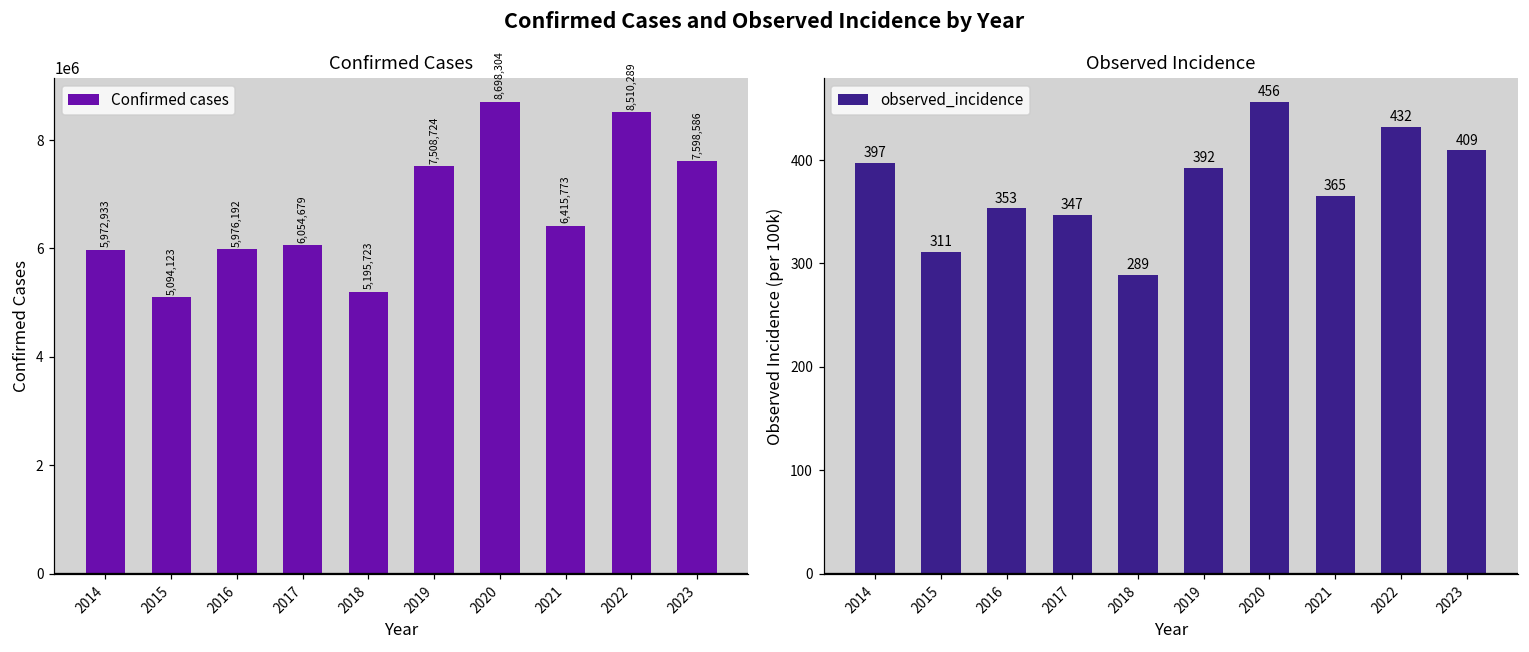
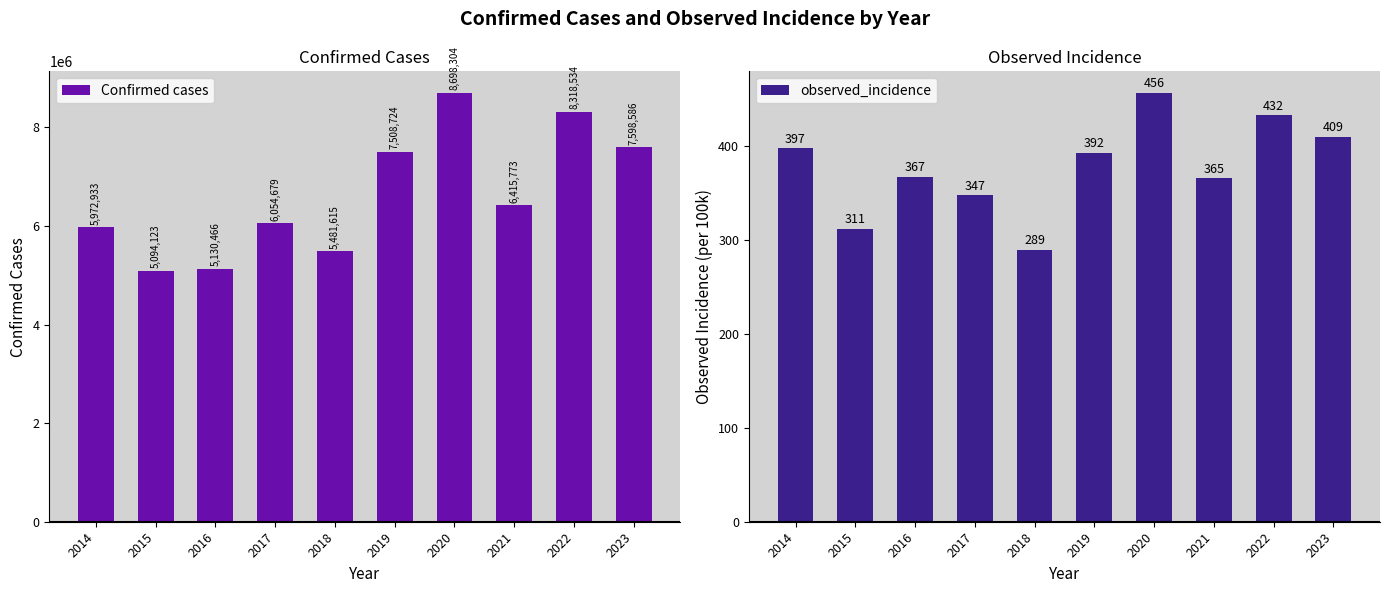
  {
    "Confirmed Cases": {
      "2014": "5,972,933",
      "2015": "5,094,123",
-     "2016": "5,976,192",
+     "2016": "5,130,466",
      "2017": "6,054,679",
-     "2018": "5,195,723",
+     "2018": "5,481,615",
      "2019": "7,508,724",
      "2020": "8,698,304",
      "2021": "6,415,773",
-     "2022": "8,510,289",
+     "2022": "8,318,534",
      "2023": "7,598,586"
    },
    "Observed Incidence": {
      "2014": "397",
      "2015": "311",
-     "2016": "353",
+     "2016": "367",
      "2017": "347",
      "2018": "289",
      "2019": "392",
      "2020": "456",
      "2021": "365",
      "2022": "432",
      "2023": "409"
    }
  }
